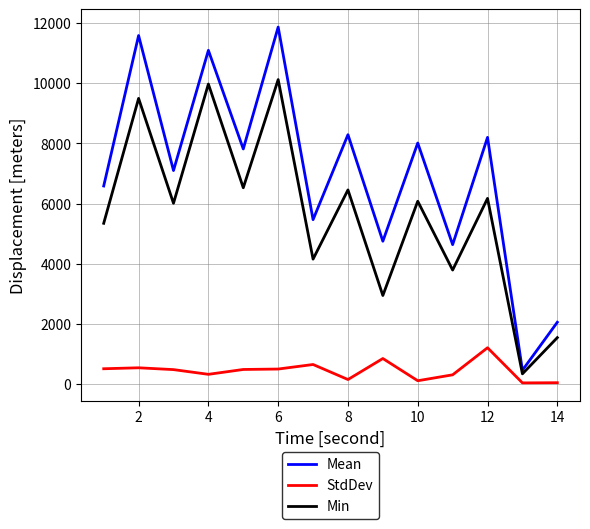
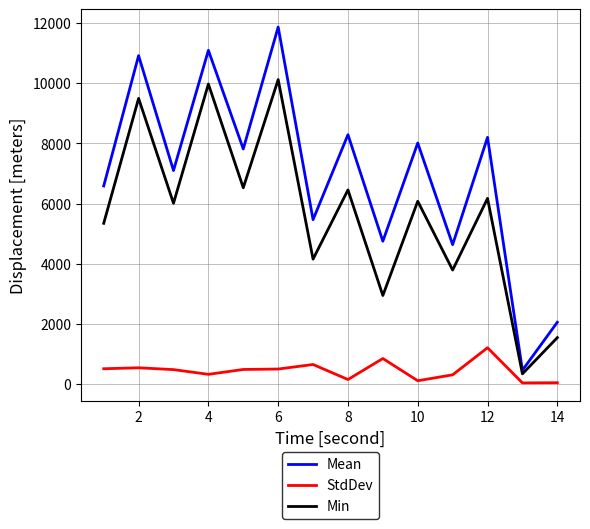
  {
    "Mean": {
-     "2": 11600,
+     "2": 10900,
      "4": 11100,
      "6": 11900,
      "8": 8300,
      "10": 8000,
      "12": 8200,
      "14": 2100
    },
    "StdDev": {
      "2": 500,
      "4": 300,
      "6": 500,
      "8": 200,
      "10": 100,
      "12": 1200,
      "14": 0
    },
    "Min": {
      "2": 9500,
      "4": 10000,
      "6": 10100,
      "8": 6500,
      "10": 6100,
      "12": 6200,
      "14": 1500
    }
  }
